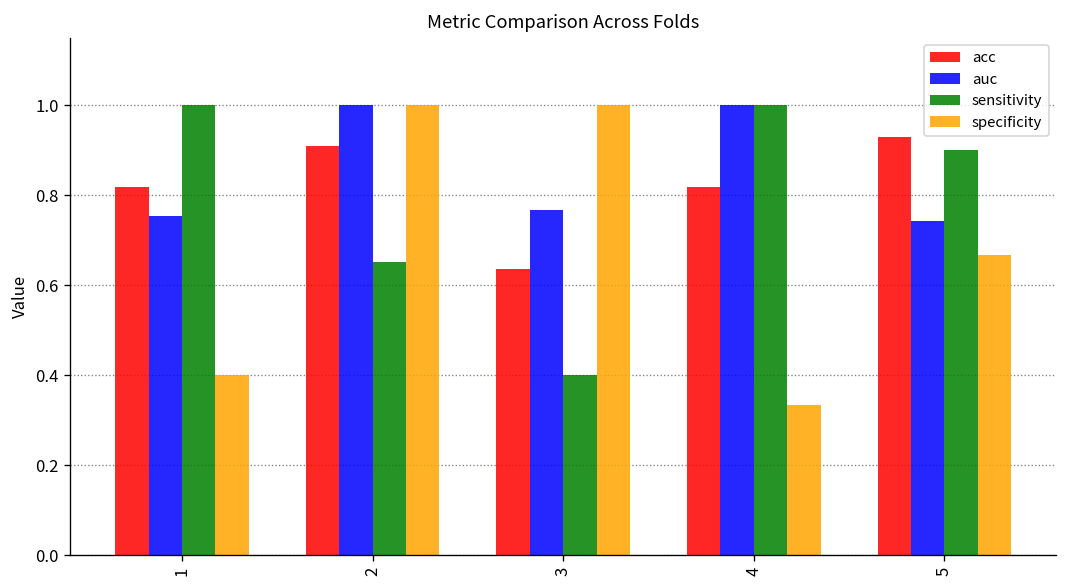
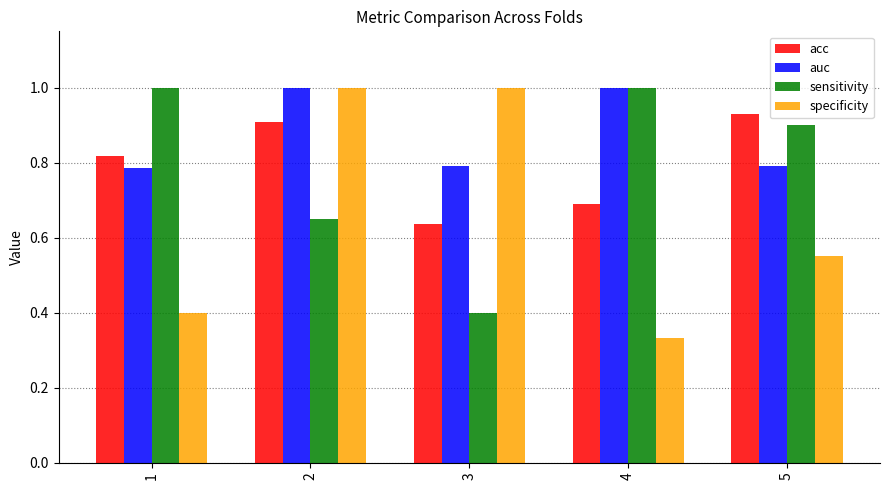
  {
    "acc": {
      "1": 0.82,
      "2": 0.91,
      "3": 0.64,
-     "4": 0.82,
+     "4": 0.69,
      "5": 0.93
    },
    "auc": {
-     "1": 0.75,
+     "1": 0.79,
      "2": 1.00,
-     "3": 0.77,
+     "3": 0.79,
      "4": 1.00,
-     "5": 0.74
+     "5": 0.79
    },
    "sensitivity": {
      "1": 1.00,
      "2": 0.65,
      "3": 0.40,
      "4": 1.00,
      "5": 0.90
    },
    "specificity": {
      "1": 0.40,
      "2": 1.00,
      "3": 1.00,
      "4": 0.33,
-     "5": 0.67
+     "5": 0.55
    }
  }
